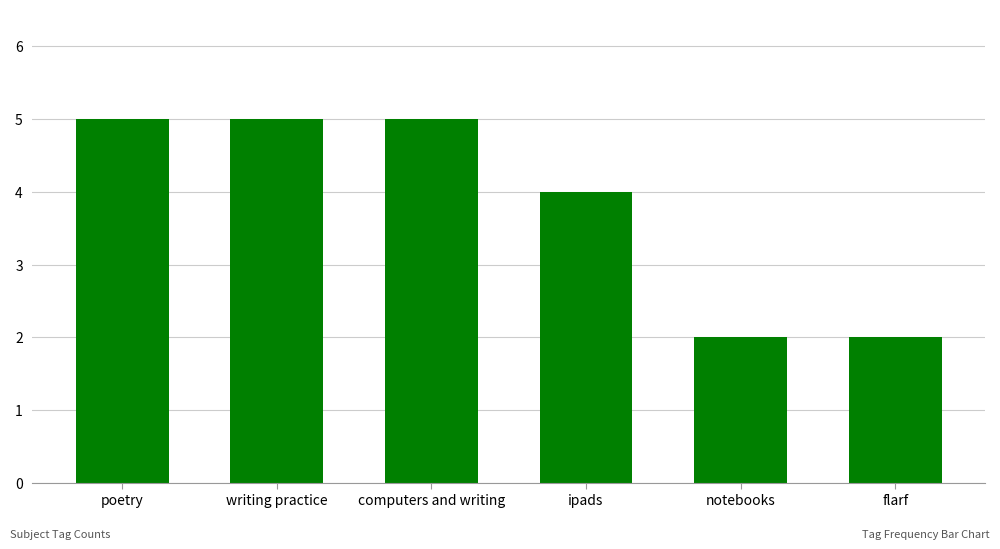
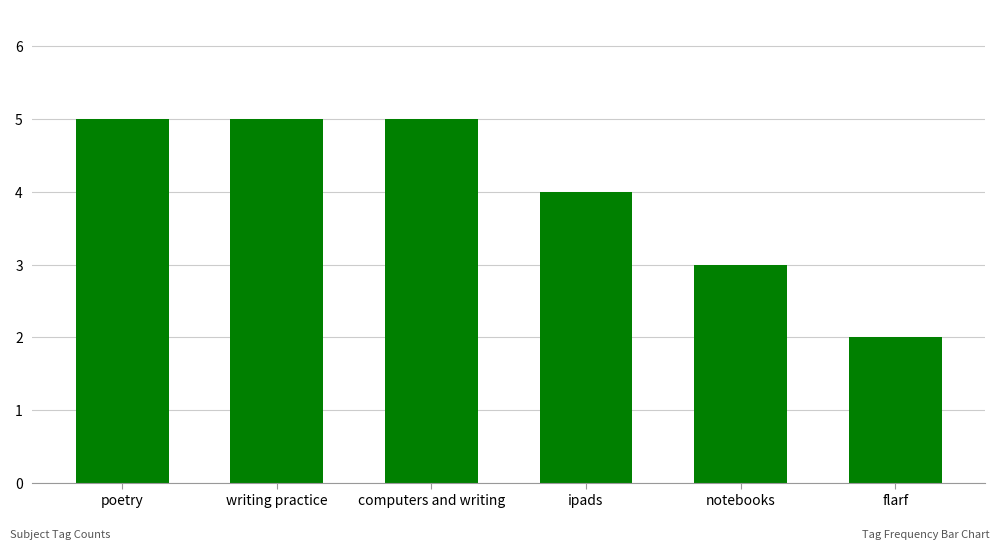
  {
    "poetry": 5,
    "writing practice": 5,
    "computers and writing": 5,
    "ipads": 4,
-   "notebooks": 2,
+   "notebooks": 3,
    "flarf": 2
  }
